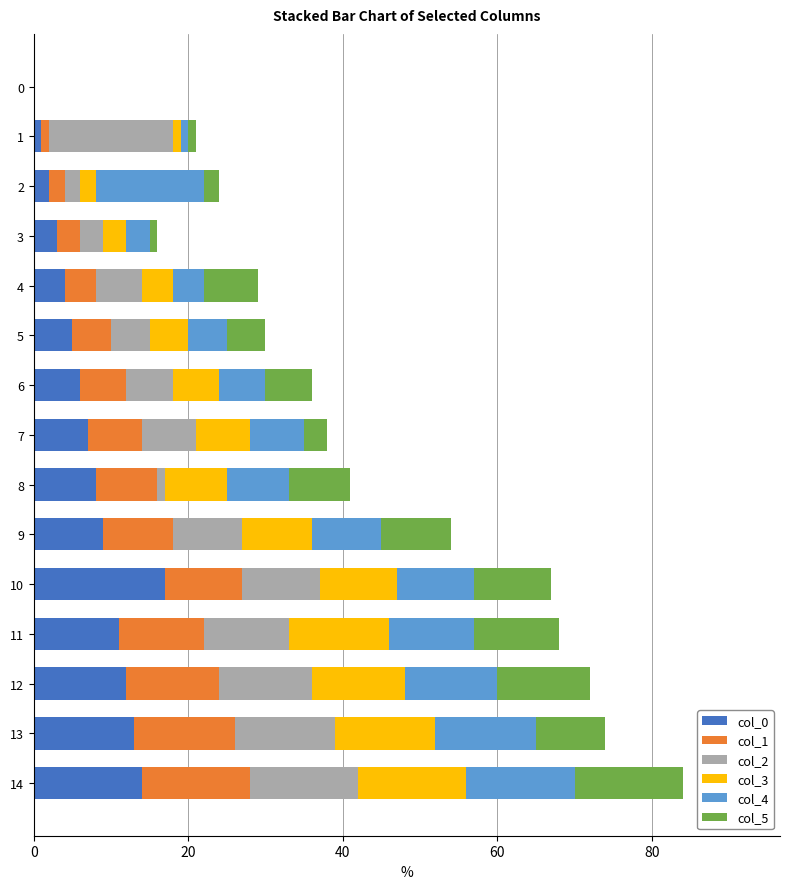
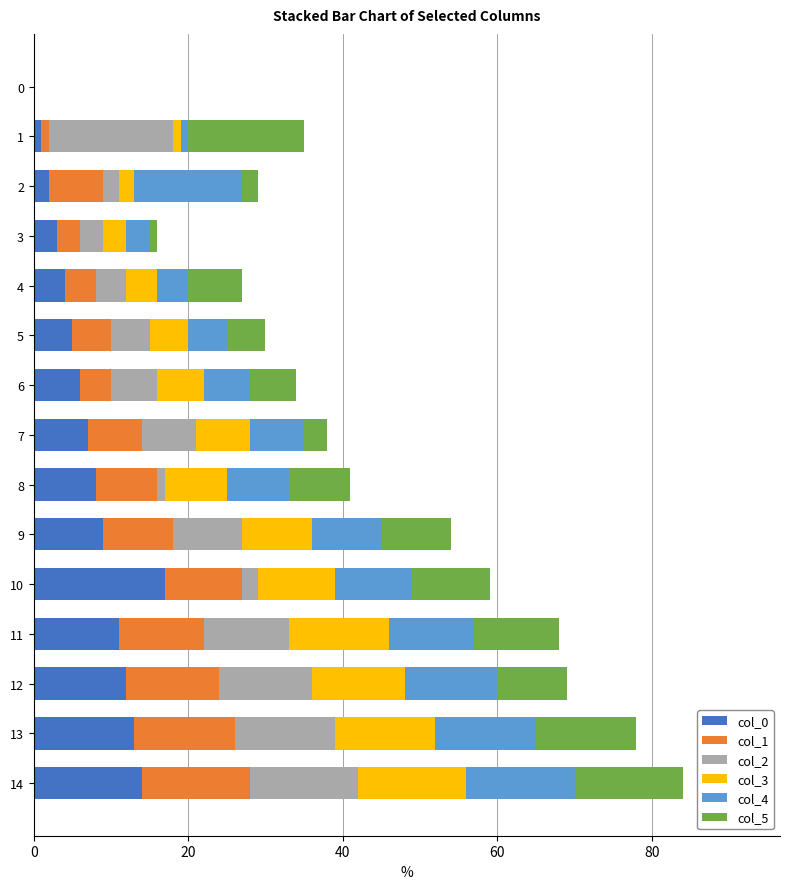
  {
    "col_1": {
      "0": 0,
      "1": 1,
-     "2": 2,
+     "2": 7,
      "3": 3,
      "4": 4,
      "5": 5,
-     "6": 6,
+     "6": 4,
      "7": 7,
      "8": 8,
      "9": 9,
      "10": 10,
      "11": 11,
      "12": 12,
      "13": 13,
      "14": 14
    },
    "col_2": {
      "0": 0,
      "1": 16,
      "2": 2,
      "3": 3,
-     "4": 6,
+     "4": 4,
      "5": 5,
      "6": 6,
      "7": 7,
      "8": 1,
      "9": 9,
-     "10": 10,
+     "10": 2,
      "11": 11,
      "12": 12,
      "13": 13,
      "14": 14
    },
    "col_3": {
      "0": 0,
      "1": 1,
      "2": 2,
      "3": 3,
      "4": 4,
      "5": 5,
      "6": 6,
      "7": 7,
      "8": 8,
      "9": 9,
      "10": 10,
      "11": 13,
      "12": 12,
      "13": 13,
      "14": 14
    },
    "col_5": {
      "0": 0,
-     "1": 1,
+     "1": 15,
      "2": 2,
      "3": 1,
      "4": 7,
      "5": 5,
      "6": 6,
      "7": 3,
      "8": 8,
      "9": 9,
      "10": 10,
      "11": 11,
-     "12": 12,
-     "13": 9,
+     "12": 9,
+     "13": 13,
      "14": 14
    }
  }
